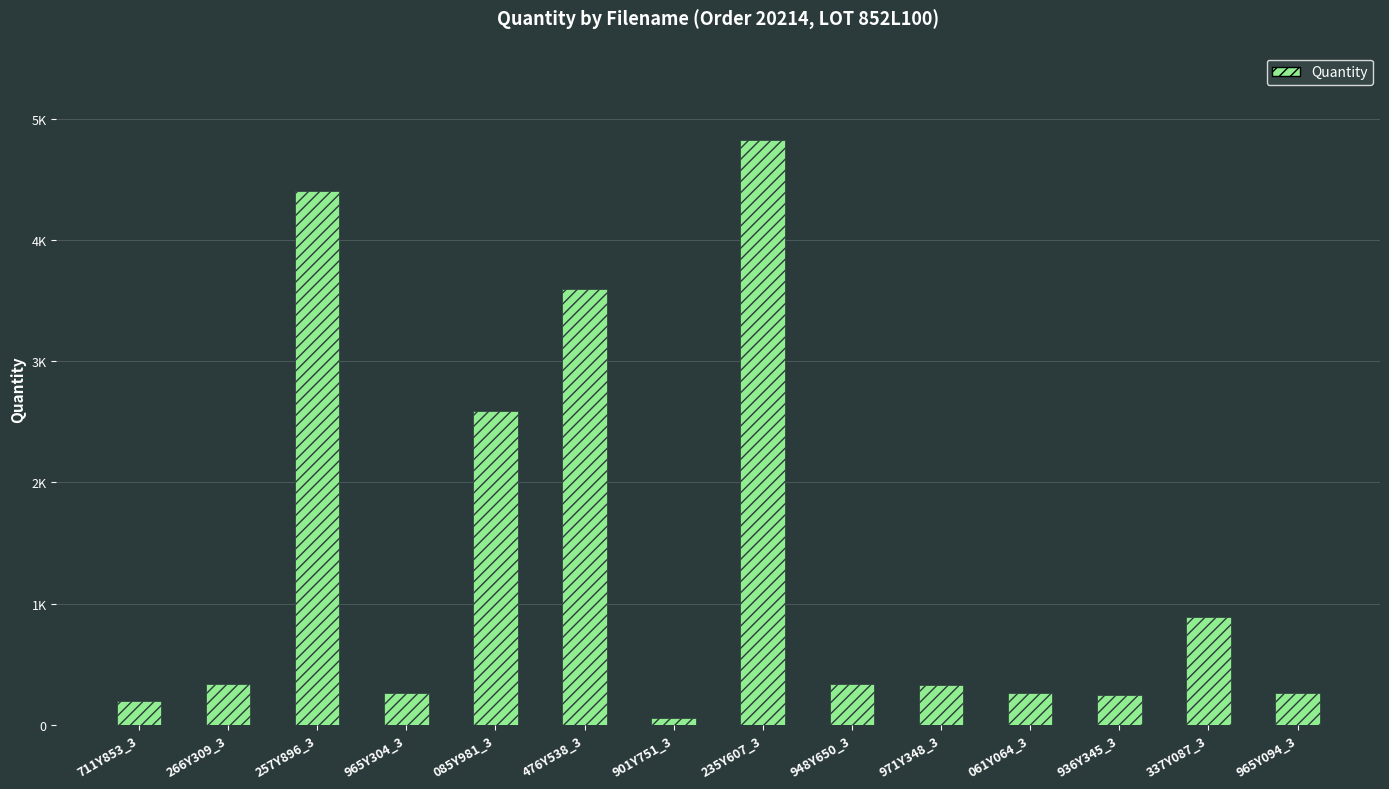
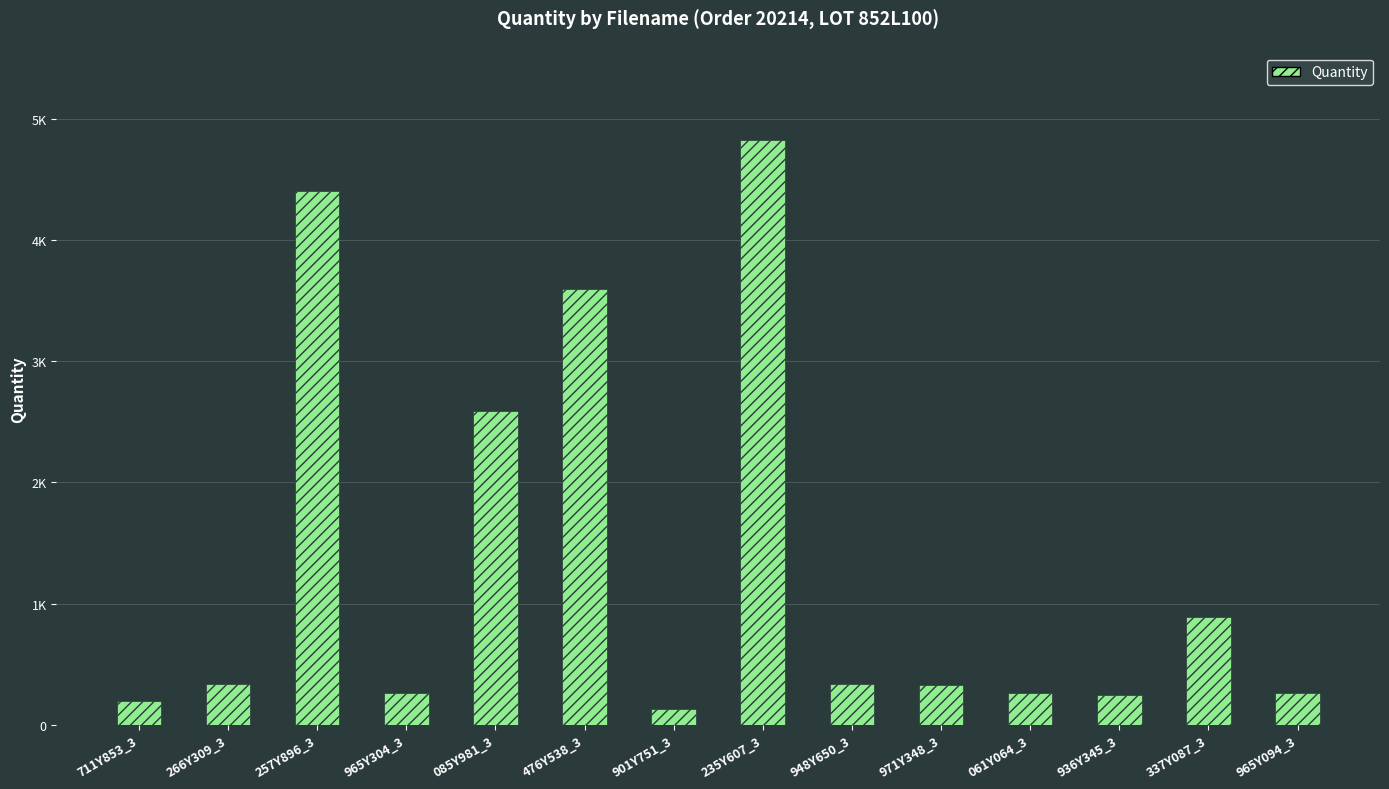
  {
    "711Y853_3": 200,
    "266Y309_3": 340,
    "257Y896_3": 4400,
    "965Y304_3": 270,
    "085Y981_3": 2590,
    "476Y538_3": 3590,
-   "901Y751_3": 60,
+   "901Y751_3": 130,
    "235Y607_3": 4820,
    "948Y650_3": 340,
    "971Y348_3": 330,
    "061Y064_3": 270,
    "936Y345_3": 250,
    "337Y087_3": 890,
    "965Y094_3": 270
  }
